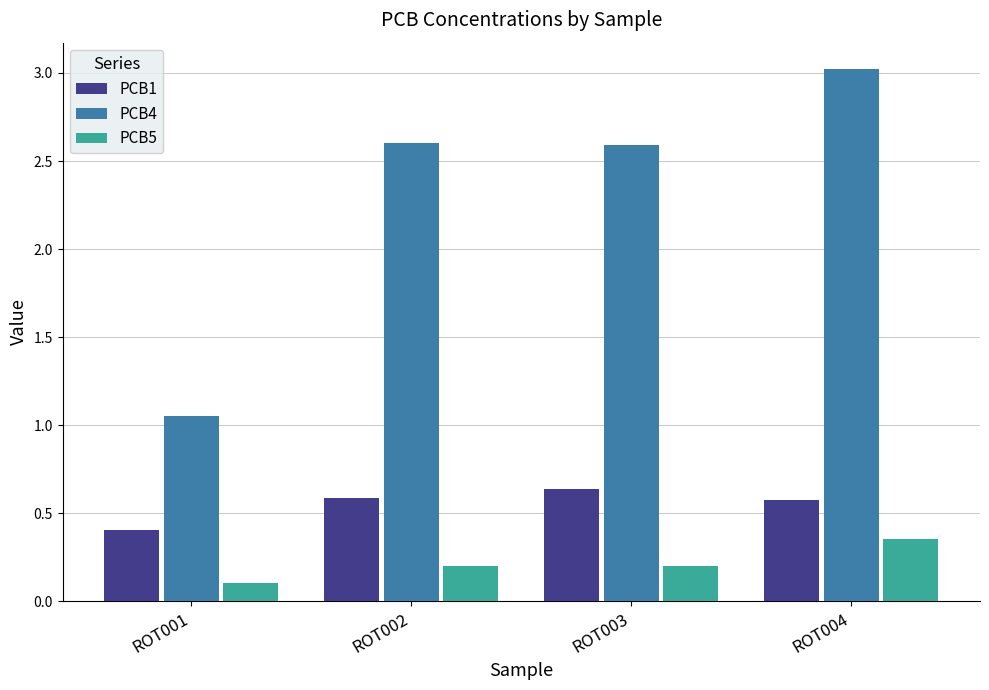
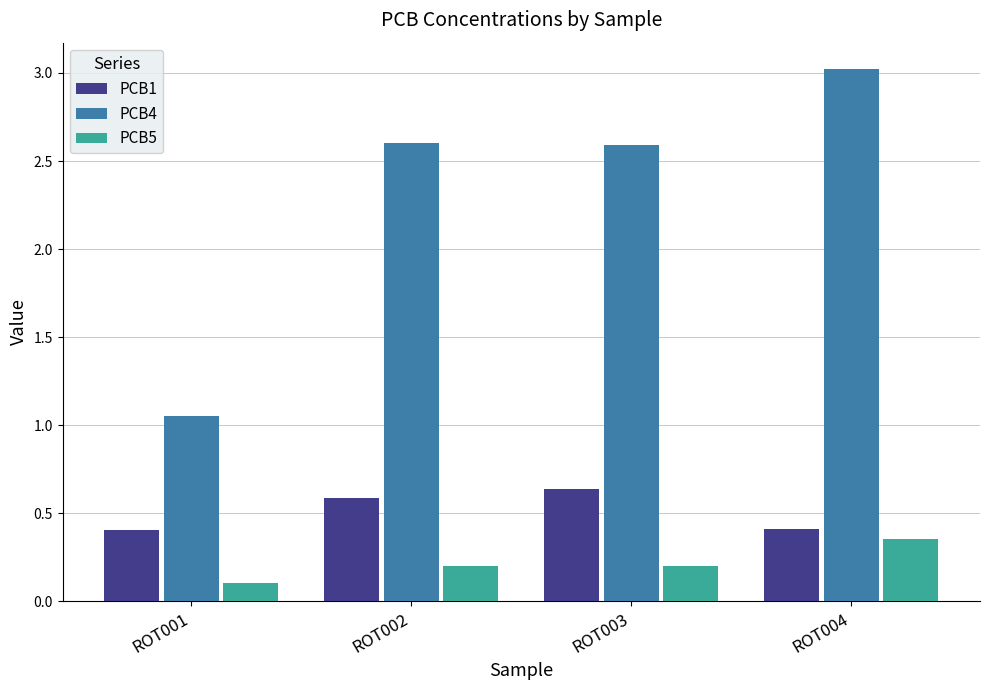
  {
    "PCB1": {
      "ROT001": 0.41,
      "ROT002": 0.58,
      "ROT003": 0.64,
-     "ROT004": 0.57
+     "ROT004": 0.41
    }
  }
